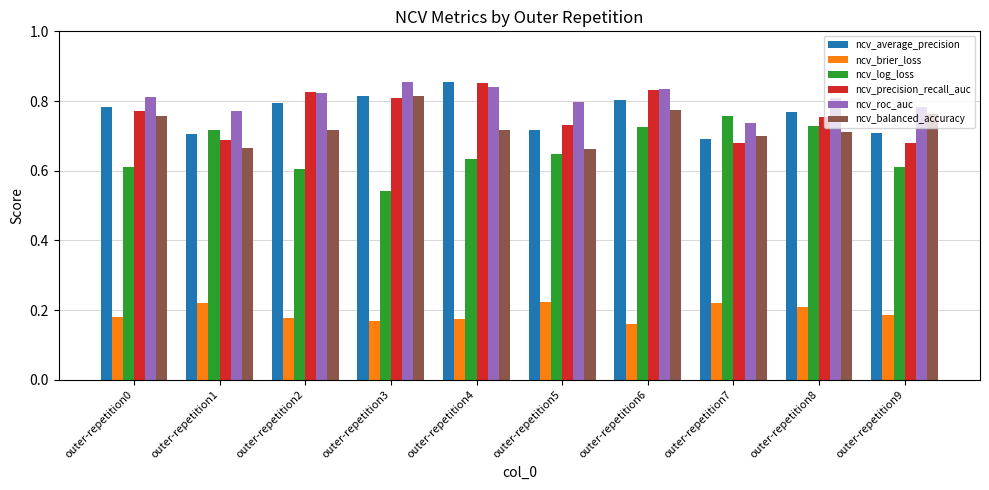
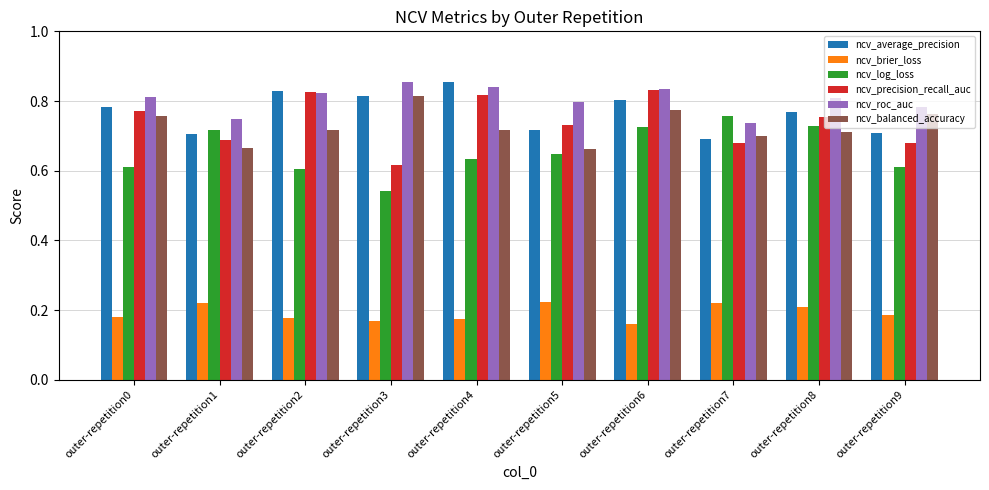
  {
    "ncv_average_precision": {
      "outer-repetition0": 0.78,
      "outer-repetition1": 0.70,
-     "outer-repetition2": 0.80,
+     "outer-repetition2": 0.83,
      "outer-repetition3": 0.82,
      "outer-repetition4": 0.86,
      "outer-repetition5": 0.72,
      "outer-repetition6": 0.80,
      "outer-repetition7": 0.69,
      "outer-repetition8": 0.77,
      "outer-repetition9": 0.71
    },
    "ncv_brier_loss": {
      "outer-repetition0": 0.18,
      "outer-repetition1": 0.22,
      "outer-repetition2": 0.18,
      "outer-repetition3": 0.17,
      "outer-repetition4": 0.17,
      "outer-repetition5": 0.22,
      "outer-repetition6": 0.16,
      "outer-repetition7": 0.22,
      "outer-repetition8": 0.21,
      "outer-repetition9": 0.19
    },
    "ncv_log_loss": {
      "outer-repetition0": 0.61,
      "outer-repetition1": 0.72,
      "outer-repetition2": 0.61,
      "outer-repetition3": 0.54,
      "outer-repetition4": 0.63,
      "outer-repetition5": 0.65,
      "outer-repetition6": 0.73,
      "outer-repetition7": 0.76,
      "outer-repetition8": 0.73,
      "outer-repetition9": 0.61
    },
    "ncv_precision_recall_auc": {
      "outer-repetition0": 0.77,
      "outer-repetition1": 0.69,
      "outer-repetition2": 0.83,
-     "outer-repetition3": 0.81,
-     "outer-repetition4": 0.85,
+     "outer-repetition3": 0.62,
+     "outer-repetition4": 0.82,
      "outer-repetition5": 0.73,
      "outer-repetition6": 0.83,
      "outer-repetition7": 0.68,
      "outer-repetition9": 0.68
    },
    "ncv_roc_auc": {
      "outer-repetition0": 0.81,
-     "outer-repetition1": 0.77,
+     "outer-repetition1": 0.75,
      "outer-repetition2": 0.82,
      "outer-repetition3": 0.85,
      "outer-repetition4": 0.84,
      "outer-repetition5": 0.80,
      "outer-repetition6": 0.84,
      "outer-repetition7": 0.74
    },
    "ncv_balanced_accuracy": {
      "outer-repetition0": 0.76,
      "outer-repetition1": 0.67,
      "outer-repetition2": 0.72,
      "outer-repetition3": 0.81,
      "outer-repetition4": 0.72,
      "outer-repetition5": 0.66,
      "outer-repetition6": 0.78,
      "outer-repetition7": 0.70,
      "outer-repetition8": 0.71
    }
  }
